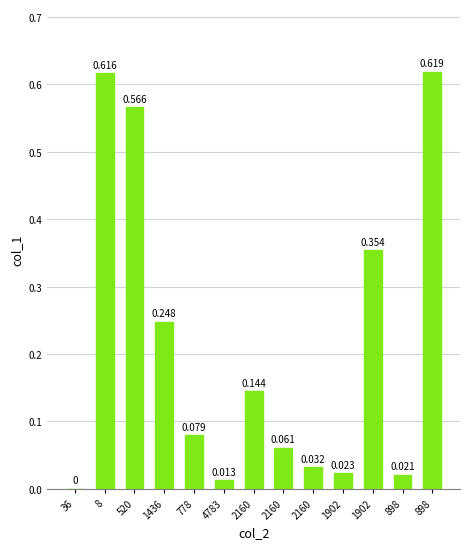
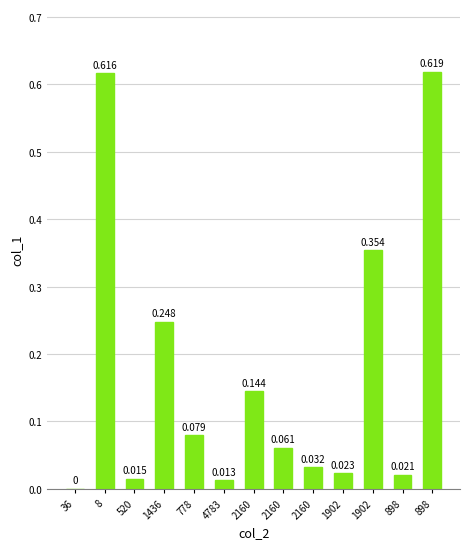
  {
    "36": 0,
    "8": 0.616,
-   "520": 0.566,
+   "520": 0.015,
    "1436": 0.248,
    "778": 0.079,
    "4783": 0.013
  }
